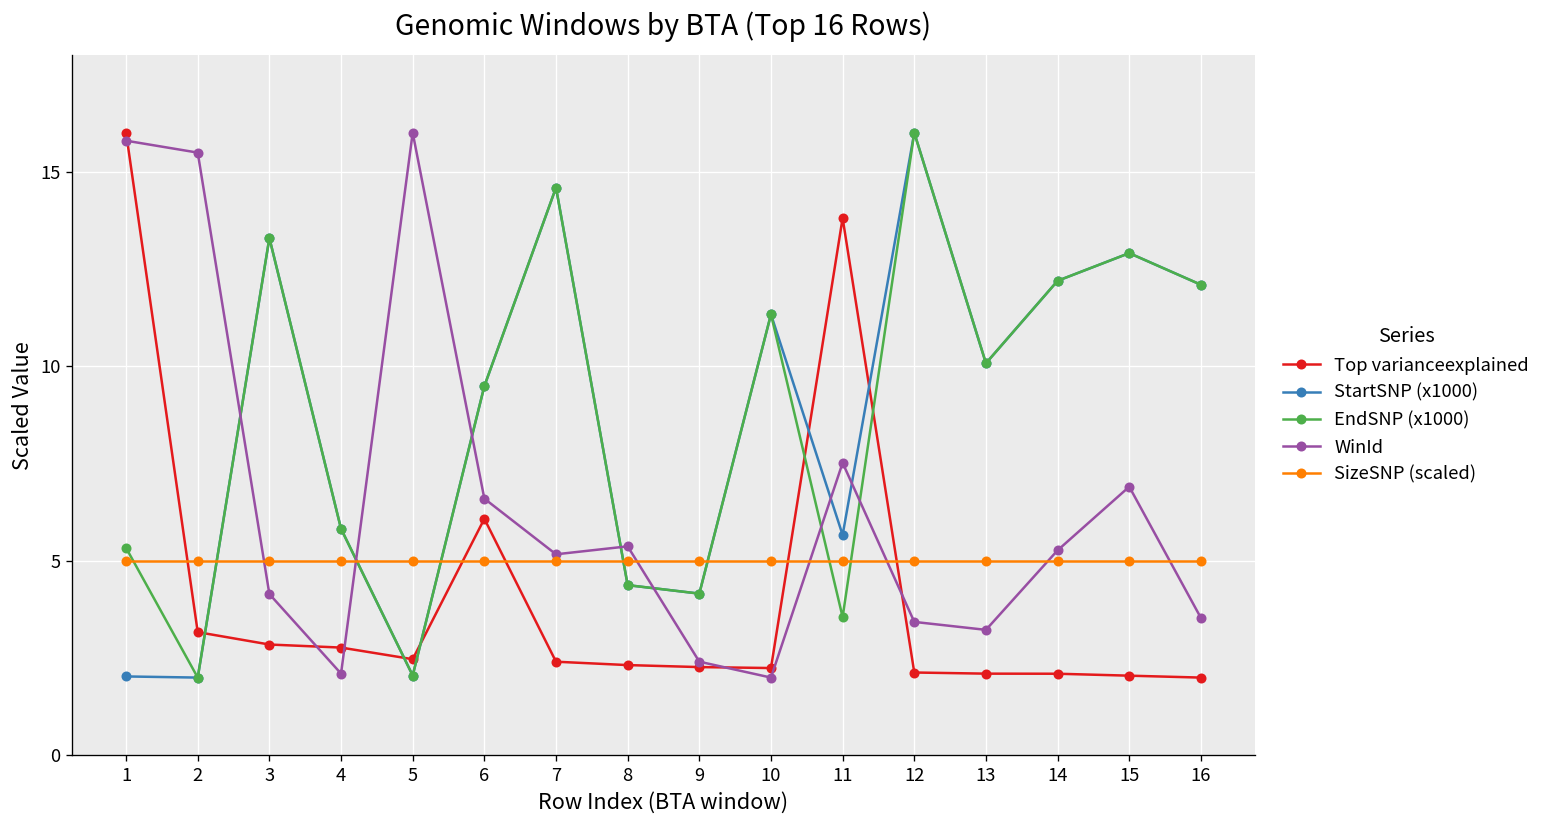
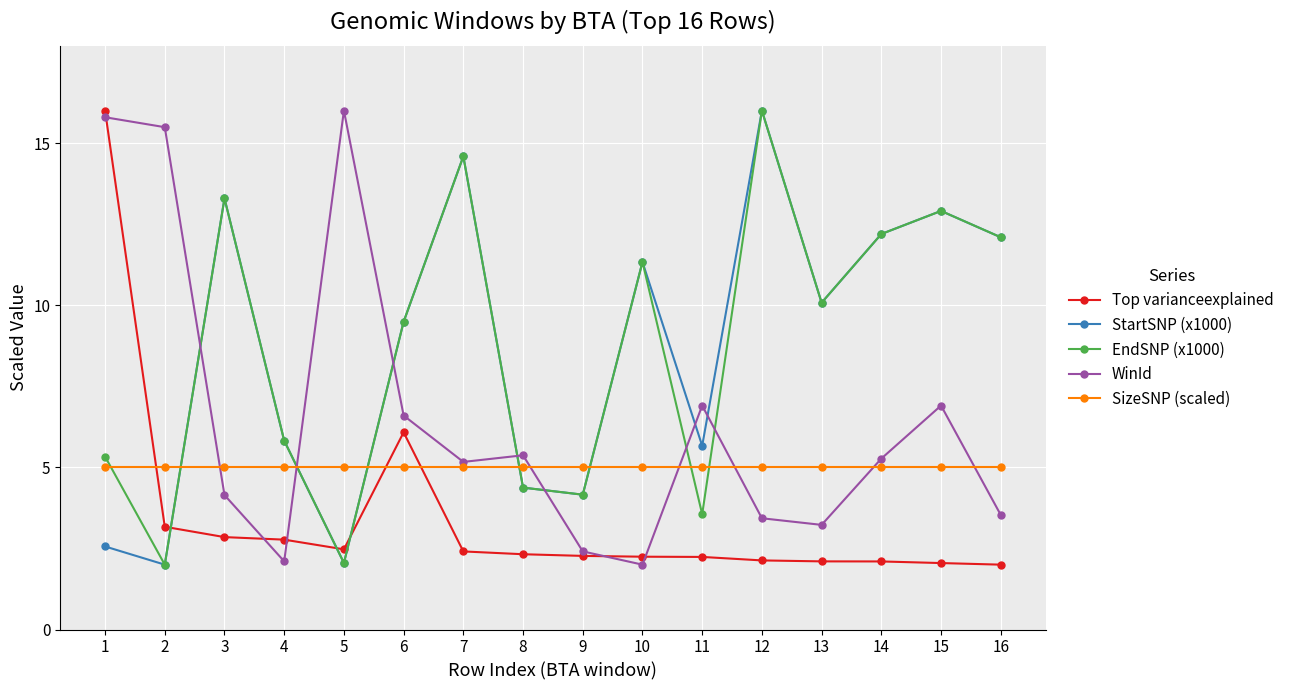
  {
    "Top varianceexplained": {
      "1": 16.0,
      "2": 3.2,
      "3": 2.8,
      "4": 2.8,
      "5": 2.5,
      "6": 6.1,
      "7": 2.4,
      "8": 2.3,
      "9": 2.3,
      "10": 2.2,
-     "11": 13.8,
+     "11": 2.2,
      "12": 2.1,
      "13": 2.1,
      "14": 2.1,
      "15": 2.0,
      "16": 2.0
    },
    "StartSNP (x1000)": {
-     "1": 2.0,
+     "1": 2.6,
      "11": 5.7
    },
    "EndSNP (x1000)": {
      "1": 5.3,
      "11": 3.6
    },
    "WinId": {
      "1": 15.8,
      "2": 15.5,
      "3": 4.1,
      "4": 2.1,
      "5": 16.0,
      "6": 6.6,
      "7": 5.2,
      "8": 5.4,
      "9": 2.4,
      "10": 2.0,
-     "11": 7.5,
+     "11": 6.9,
      "12": 3.4,
      "13": 3.2,
      "14": 5.3,
      "15": 6.9,
      "16": 3.5
    },
    "SizeSNP (scaled)": {
      "1": 5.0,
      "2": 5.0,
      "3": 5.0,
      "4": 5.0,
      "5": 5.0,
      "6": 5.0,
      "7": 5.0,
      "8": 5.0,
      "9": 5.0,
      "10": 5.0,
      "11": 5.0,
      "12": 5.0,
      "13": 5.0,
      "14": 5.0,
      "15": 5.0,
      "16": 5.0
    }
  }
